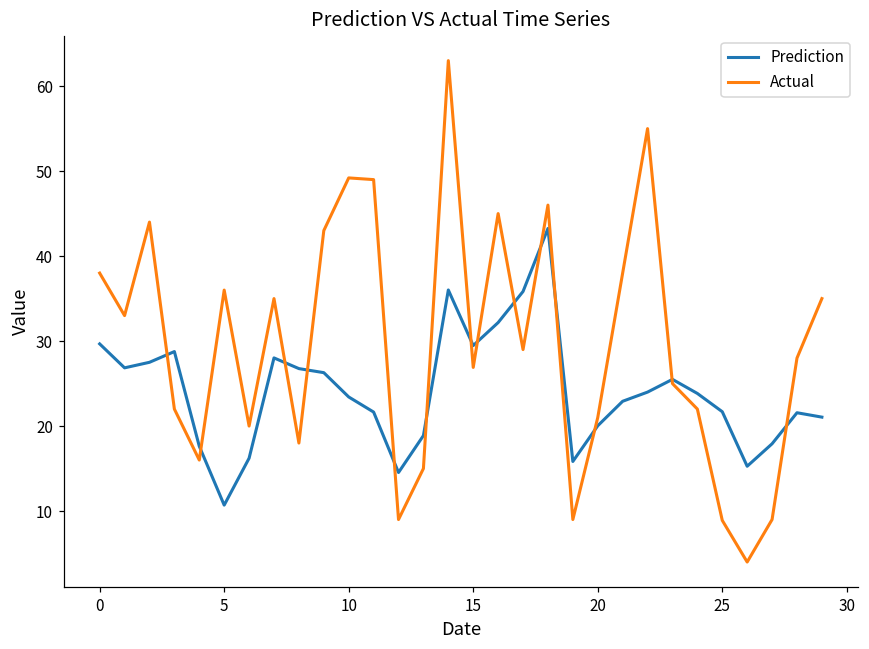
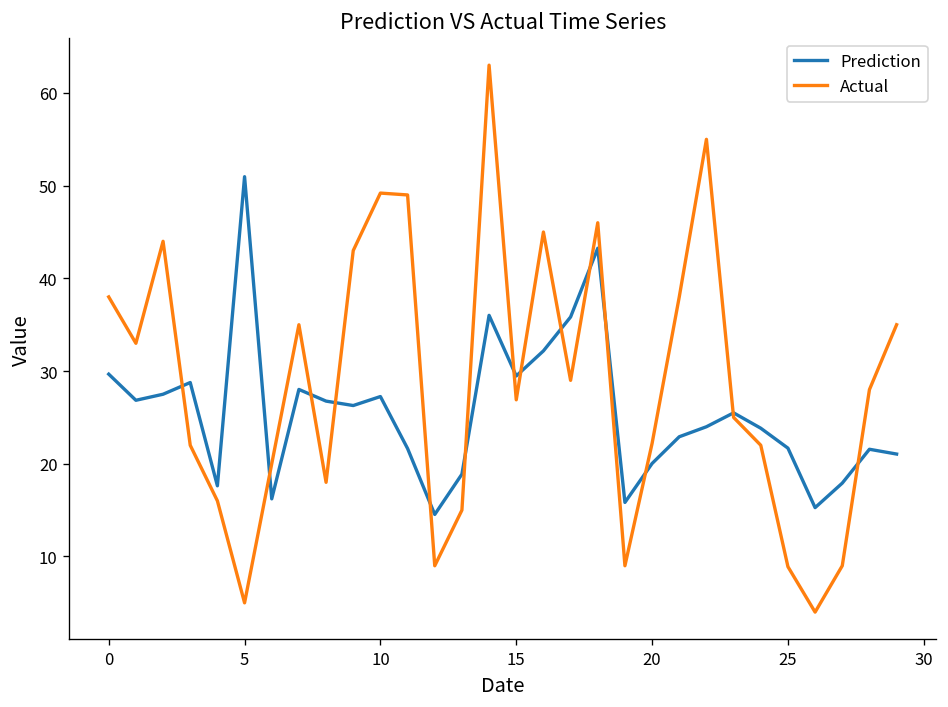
  {
    "Prediction": {
      "0": 30,
-     "5": 11,
-     "10": 23,
+     "5": 51,
+     "10": 27,
      "15": 29,
      "20": 20,
      "25": 22
    },
    "Actual": {
      "0": 38,
-     "5": 36,
+     "5": 5,
      "10": 49,
      "15": 27,
-     "20": 21,
+     "20": 22,
      "25": 9
    }
  }
